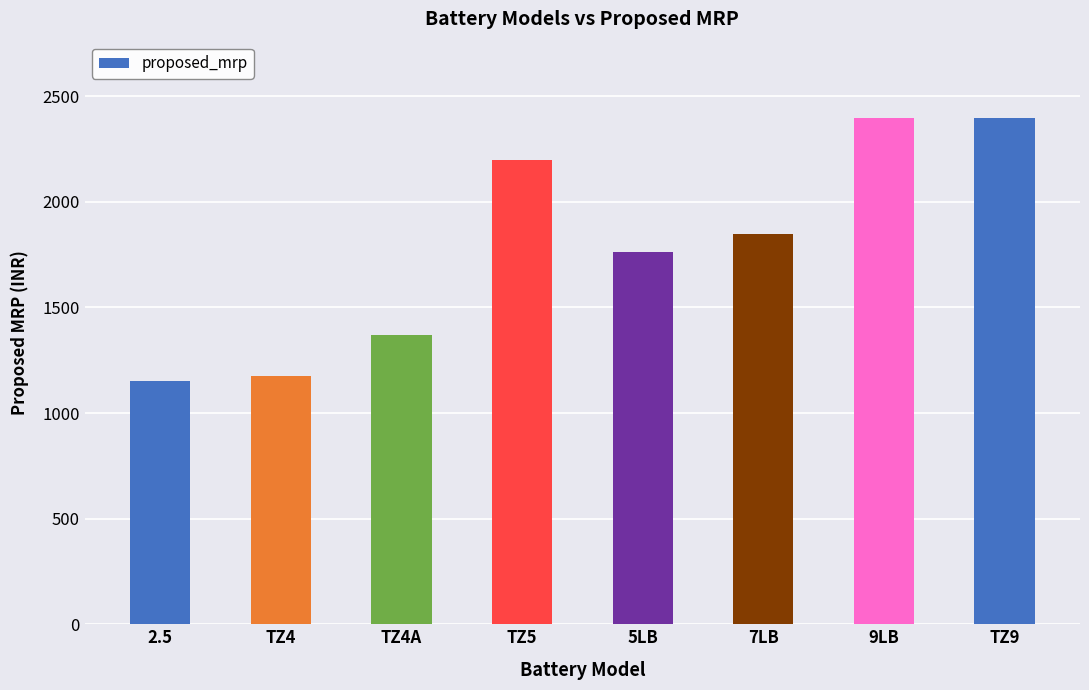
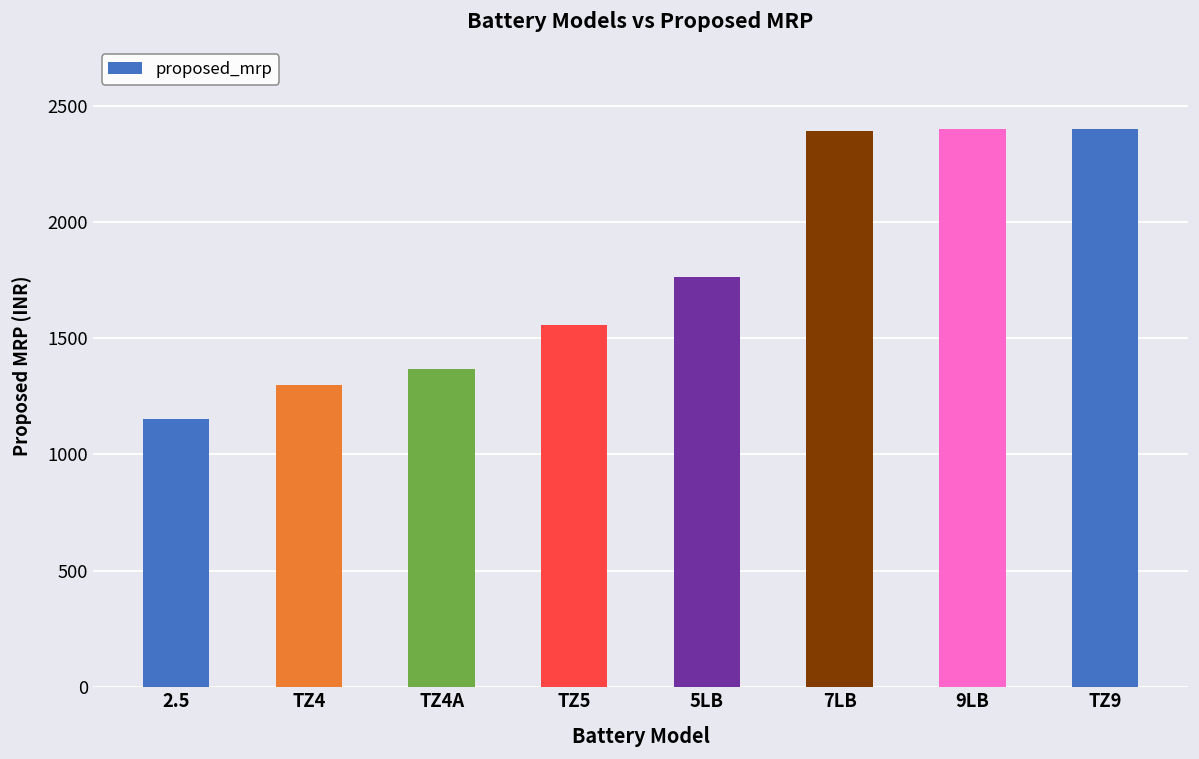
  {
    "2.5": 1150,
-   "TZ4": 1180,
+   "TZ4": 1300,
    "TZ4A": 1370,
-   "TZ5": 2200,
+   "TZ5": 1560,
    "5LB": 1760,
-   "7LB": 1850,
+   "7LB": 2390,
    "9LB": 2400,
    "TZ9": 2400
  }
